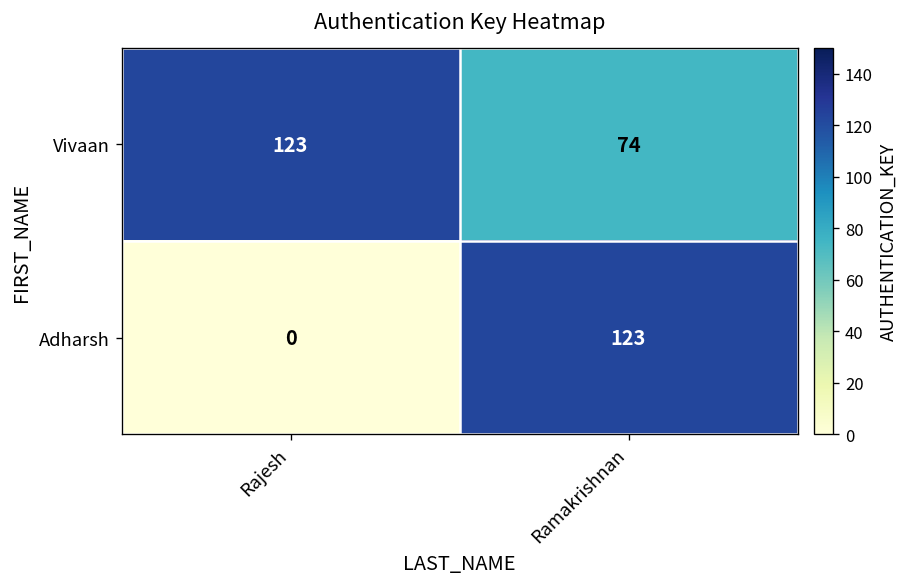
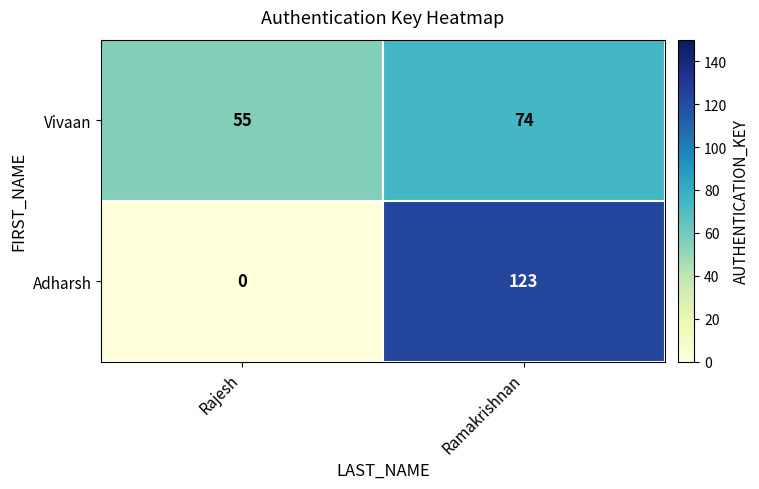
  {
    "Vivaan": {
-     "Rajesh": 123,
+     "Rajesh": 55,
      "Ramakrishnan": 74
    },
    "Adharsh": {
      "Rajesh": 0,
      "Ramakrishnan": 123
    }
  }
